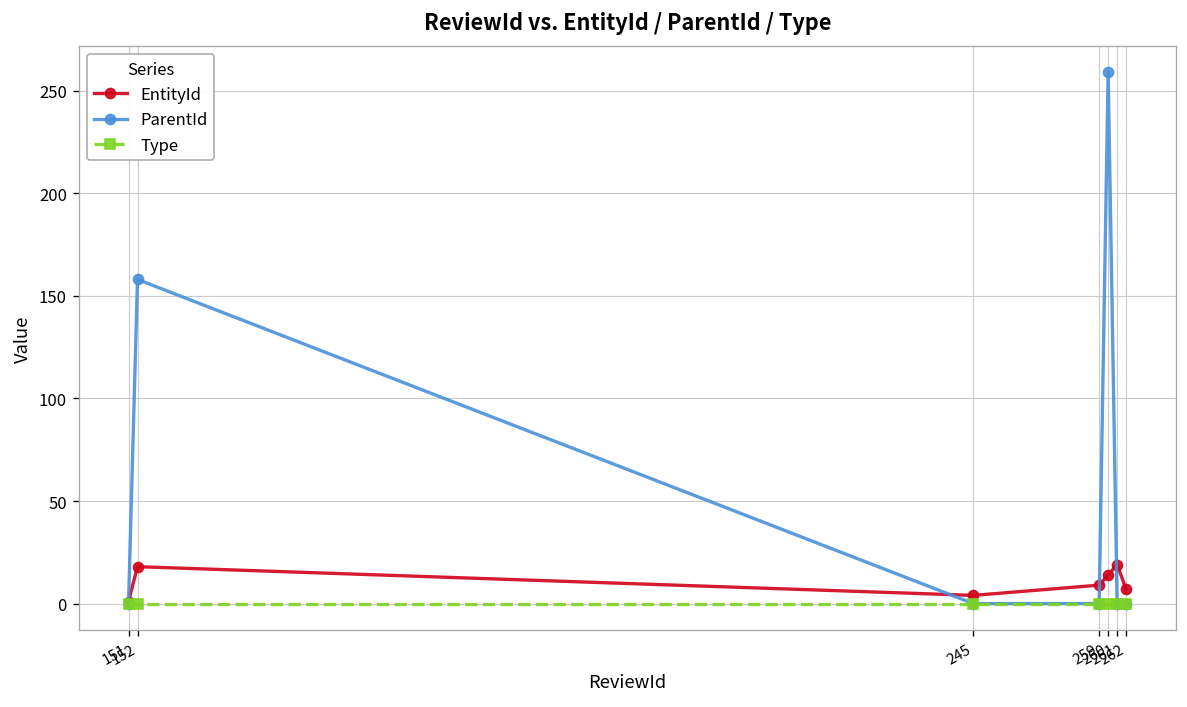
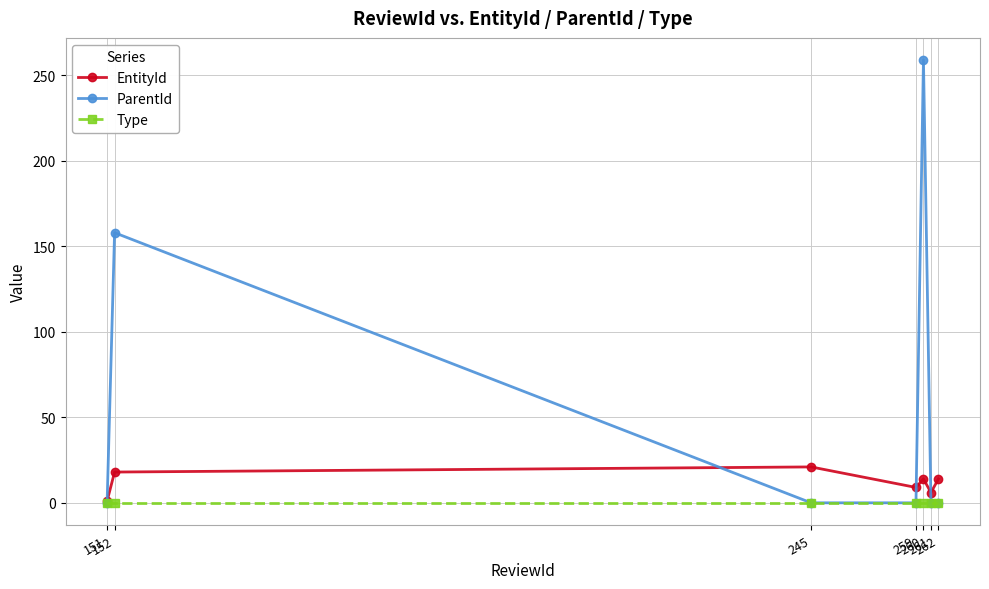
  {
    "EntityId": {
      "152": 18,
-     "245": 4,
+     "245": 21,
      "259": 9,
      "260": 14,
-     "261": 19,
-     "262": 7
+     "261": 6,
+     "262": 14
    },
    "ParentId": {
      "152": 158,
      "260": 259
    },
    "Type": {
      "152": 0,
      "260": 0
    }
  }
